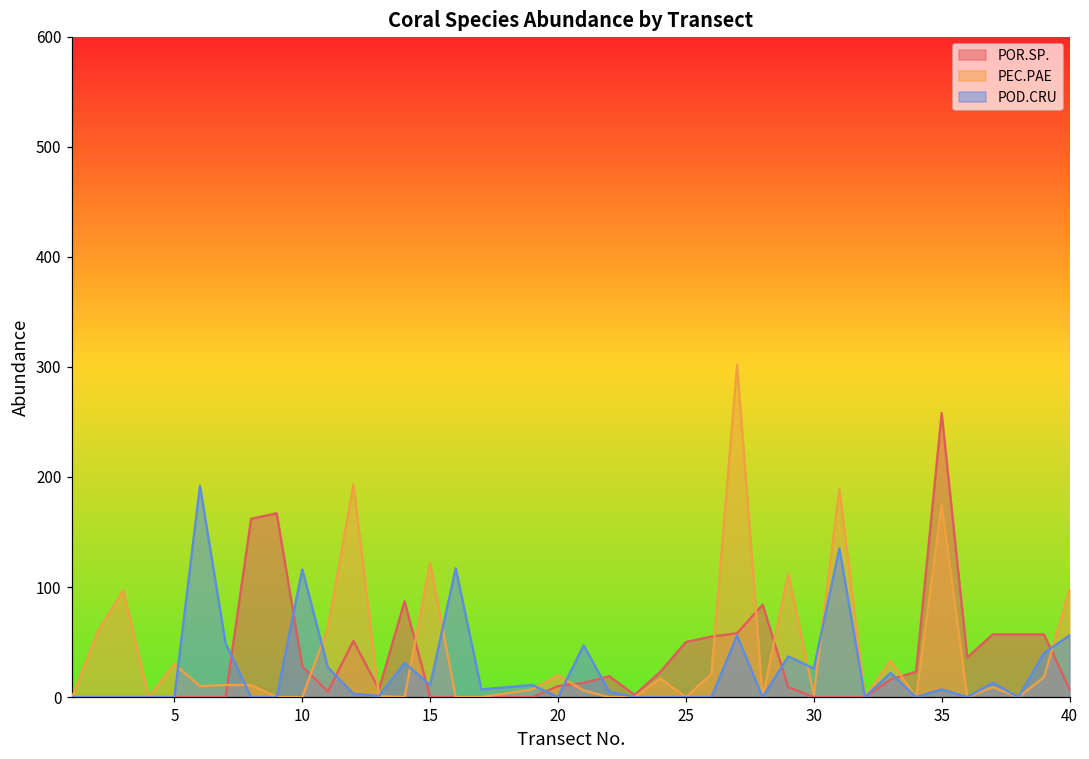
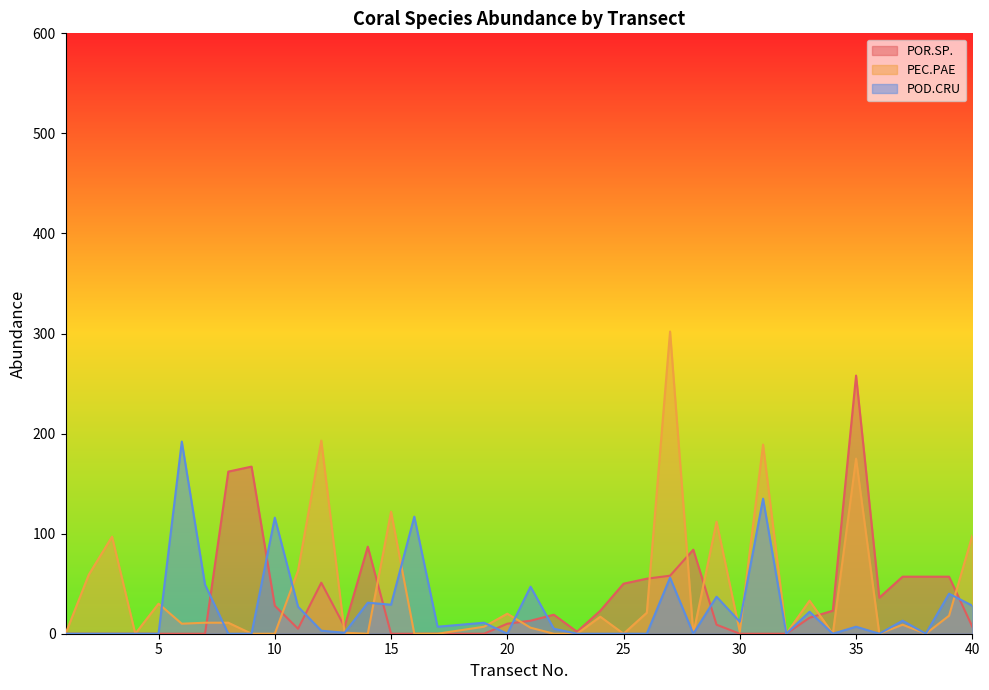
  {
    "POD.CRU": {
      "10": 116,
-     "15": 11,
+     "15": 29,
      "20": 0,
-     "30": 26,
+     "30": 12,
      "35": 7,
-     "40": 56
+     "40": 28
    }
  }
